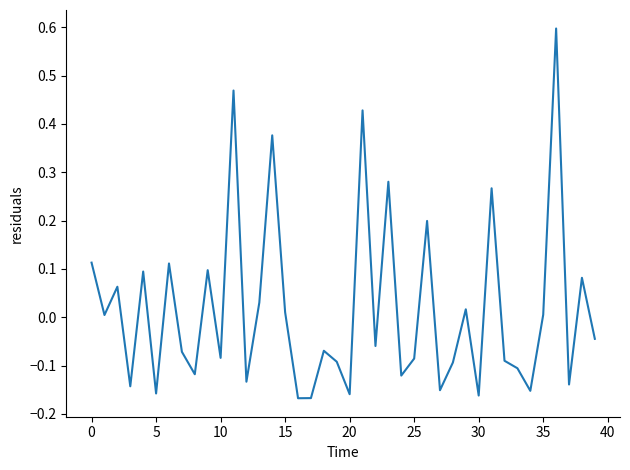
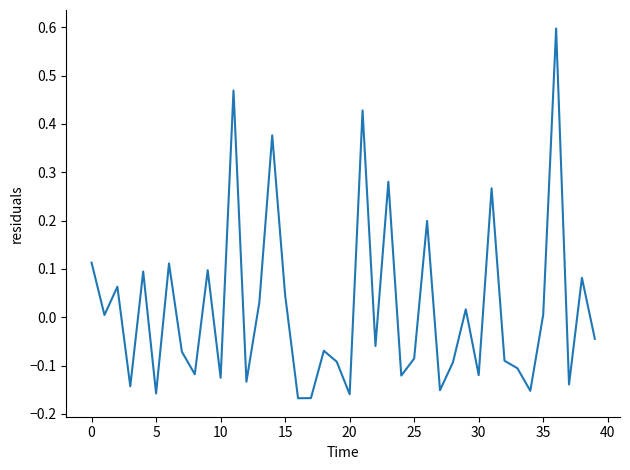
  {
    "0": 0.11,
    "5": -0.16,
-   "10": -0.08,
-   "15": 0.01,
+   "10": -0.13,
+   "15": 0.05,
    "20": -0.16,
    "25": -0.09,
-   "30": -0.16,
+   "30": -0.12,
    "35": 0.01
  }
